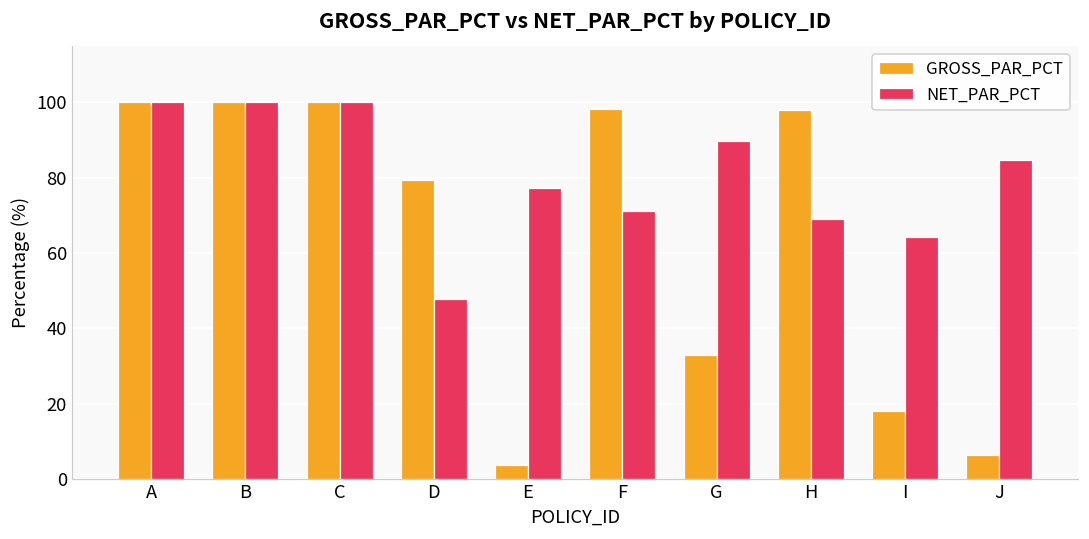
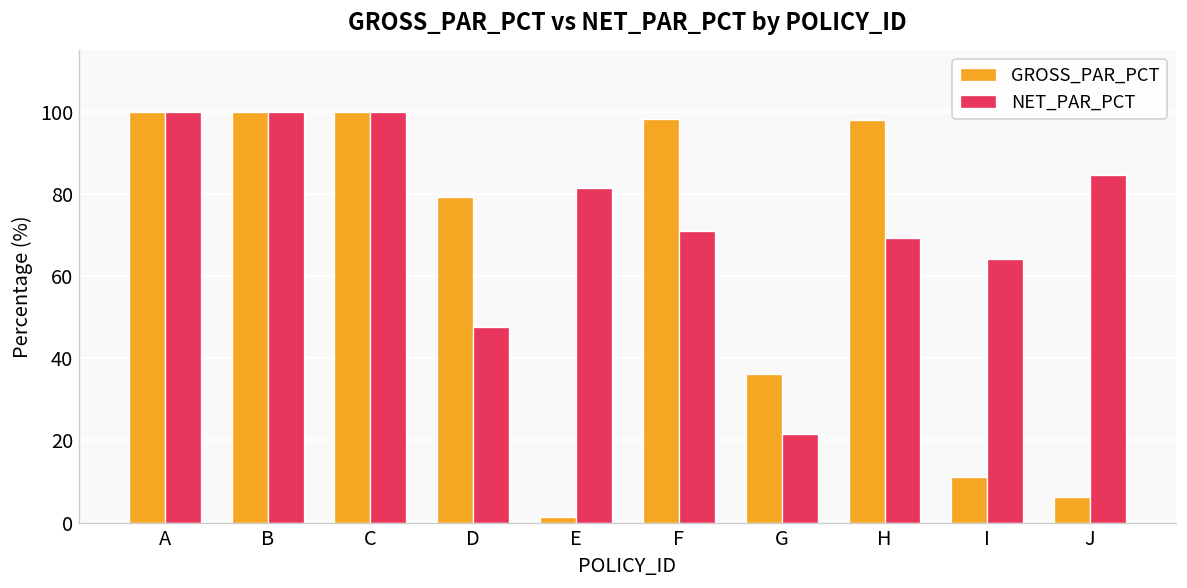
  {
    "GROSS_PAR_PCT": {
      "A": 100,
      "B": 100,
      "C": 100,
      "D": 79,
-     "E": 4,
+     "E": 1,
      "F": 98,
-     "G": 33,
+     "G": 36,
      "H": 98,
-     "I": 18,
+     "I": 11,
      "J": 6
    },
    "NET_PAR_PCT": {
      "A": 100,
      "B": 100,
      "C": 100,
      "D": 48,
-     "E": 77,
+     "E": 82,
      "F": 71,
-     "G": 90,
+     "G": 22,
      "H": 69,
      "I": 64,
      "J": 85
    }
  }
